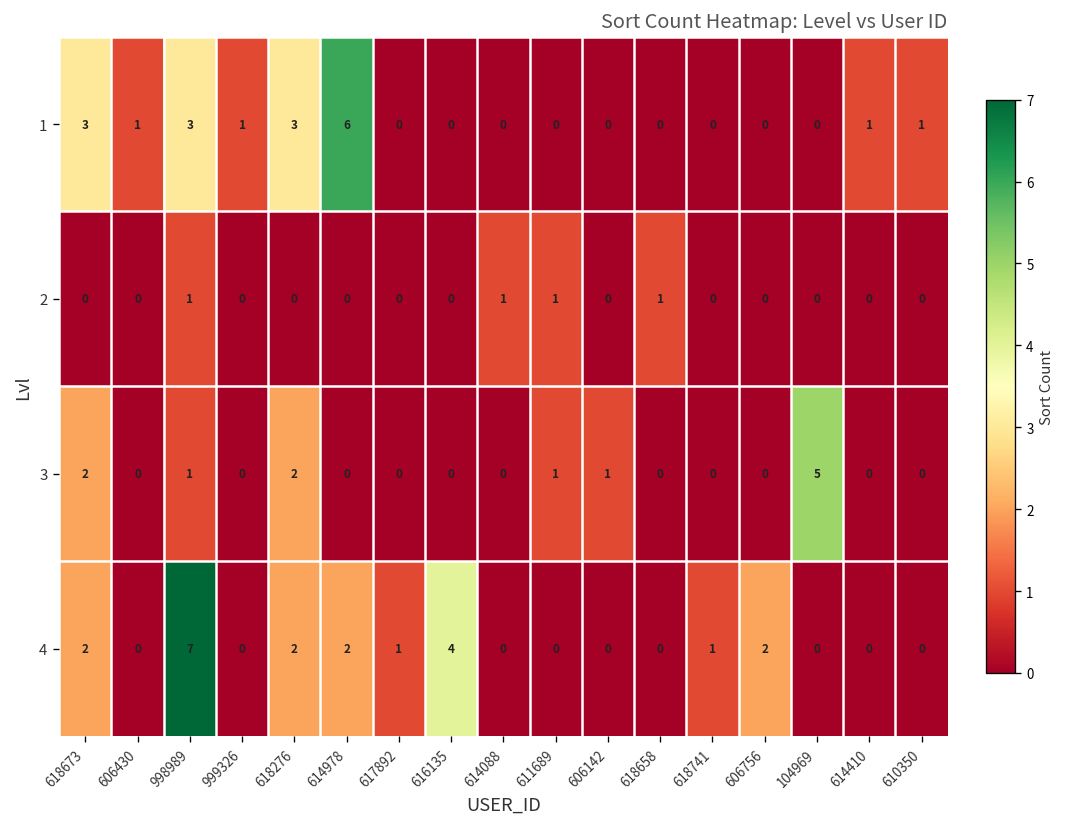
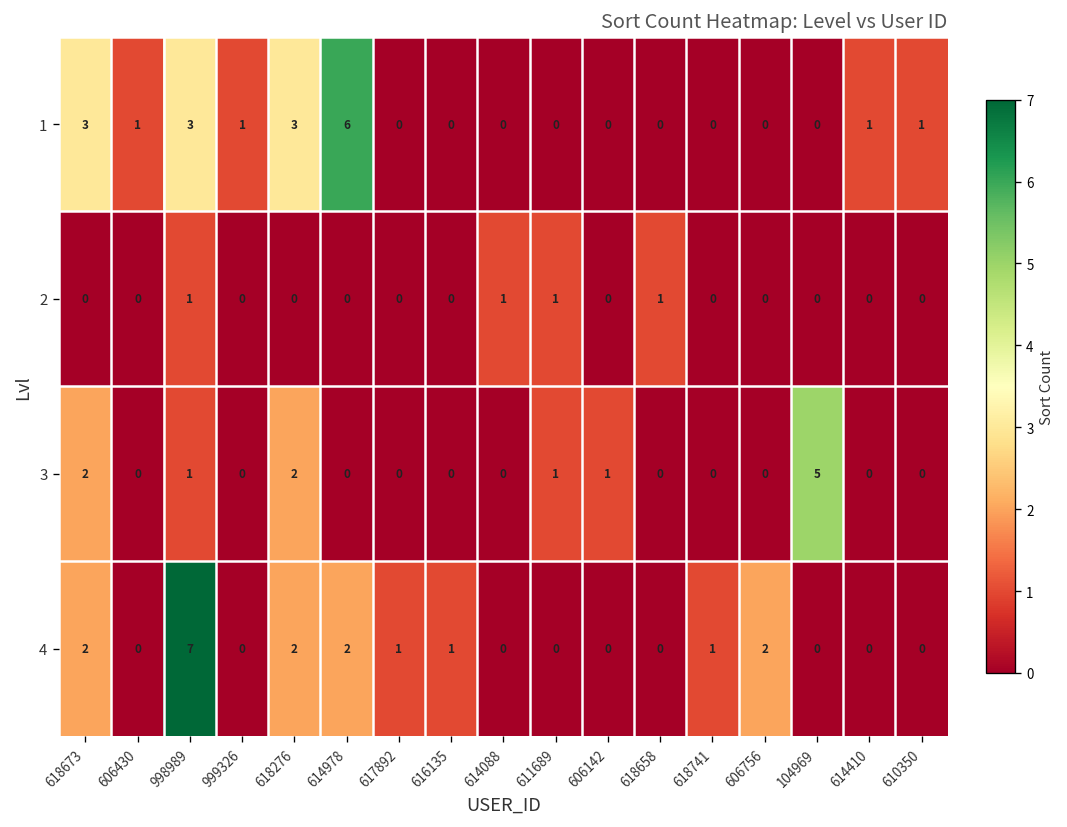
  {
    "1": {
      "618673": 3,
      "606430": 1,
      "998989": 3,
      "999326": 1,
      "618276": 3,
      "614978": 6,
      "617892": 0,
      "616135": 0,
      "614088": 0,
      "611689": 0,
      "606142": 0,
      "618658": 0,
      "618741": 0,
      "606756": 0,
      "104969": 0,
      "614410": 1,
      "610350": 1
    },
    "2": {
      "618673": 0,
      "606430": 0,
      "998989": 1,
      "999326": 0,
      "618276": 0,
      "614978": 0,
      "617892": 0,
      "616135": 0,
      "614088": 1,
      "611689": 1,
      "606142": 0,
      "618658": 1,
      "618741": 0,
      "606756": 0,
      "104969": 0,
      "614410": 0,
      "610350": 0
    },
    "3": {
      "618673": 2,
      "606430": 0,
      "998989": 1,
      "999326": 0,
      "618276": 2,
      "614978": 0,
      "617892": 0,
      "616135": 0,
      "614088": 0,
      "611689": 1,
      "606142": 1,
      "618658": 0,
      "618741": 0,
      "606756": 0,
      "104969": 5,
      "614410": 0,
      "610350": 0
    },
    "4": {
      "618673": 2,
      "606430": 0,
      "998989": 7,
      "999326": 0,
      "618276": 2,
      "614978": 2,
      "617892": 1,
-     "616135": 4,
+     "616135": 1,
      "614088": 0,
      "611689": 0,
      "606142": 0,
      "618658": 0,
      "618741": 1,
      "606756": 2,
      "104969": 0,
      "614410": 0,
      "610350": 0
    }
  }
